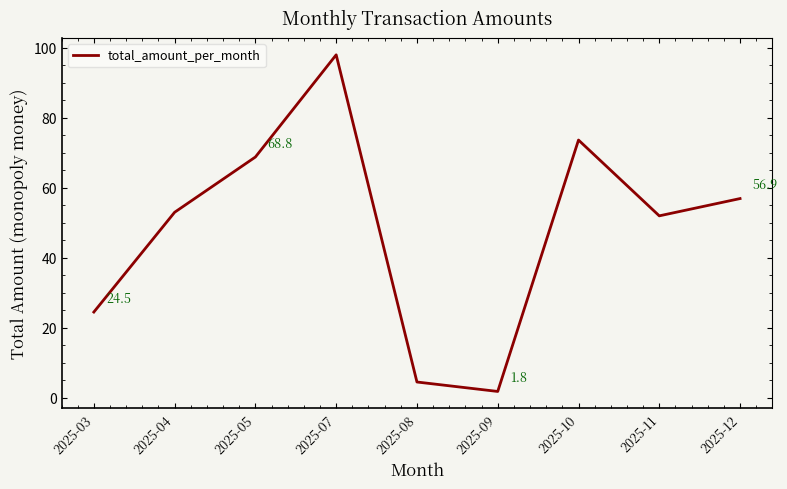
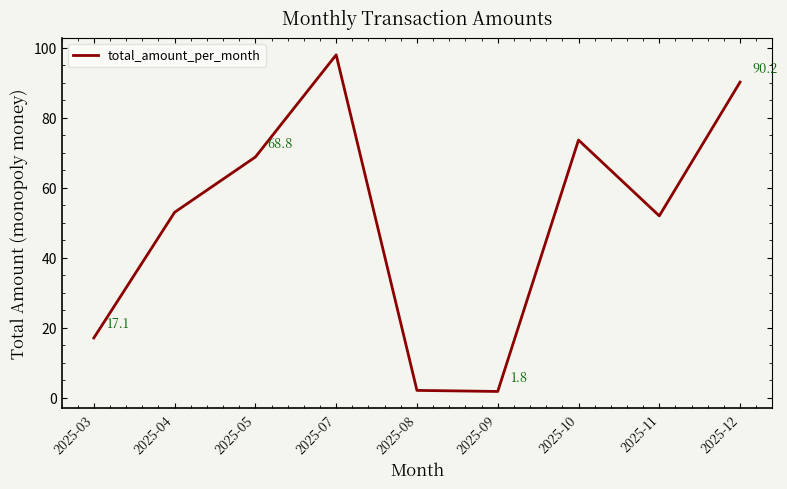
  {
-   "2025-03": 24.5,
+   "2025-03": 17.1,
    "2025-05": 68.8,
-   "2025-08": 5,
+   "2025-08": 2,
    "2025-09": 1.8,
-   "2025-12": 56.9
+   "2025-12": 90.2
  }
